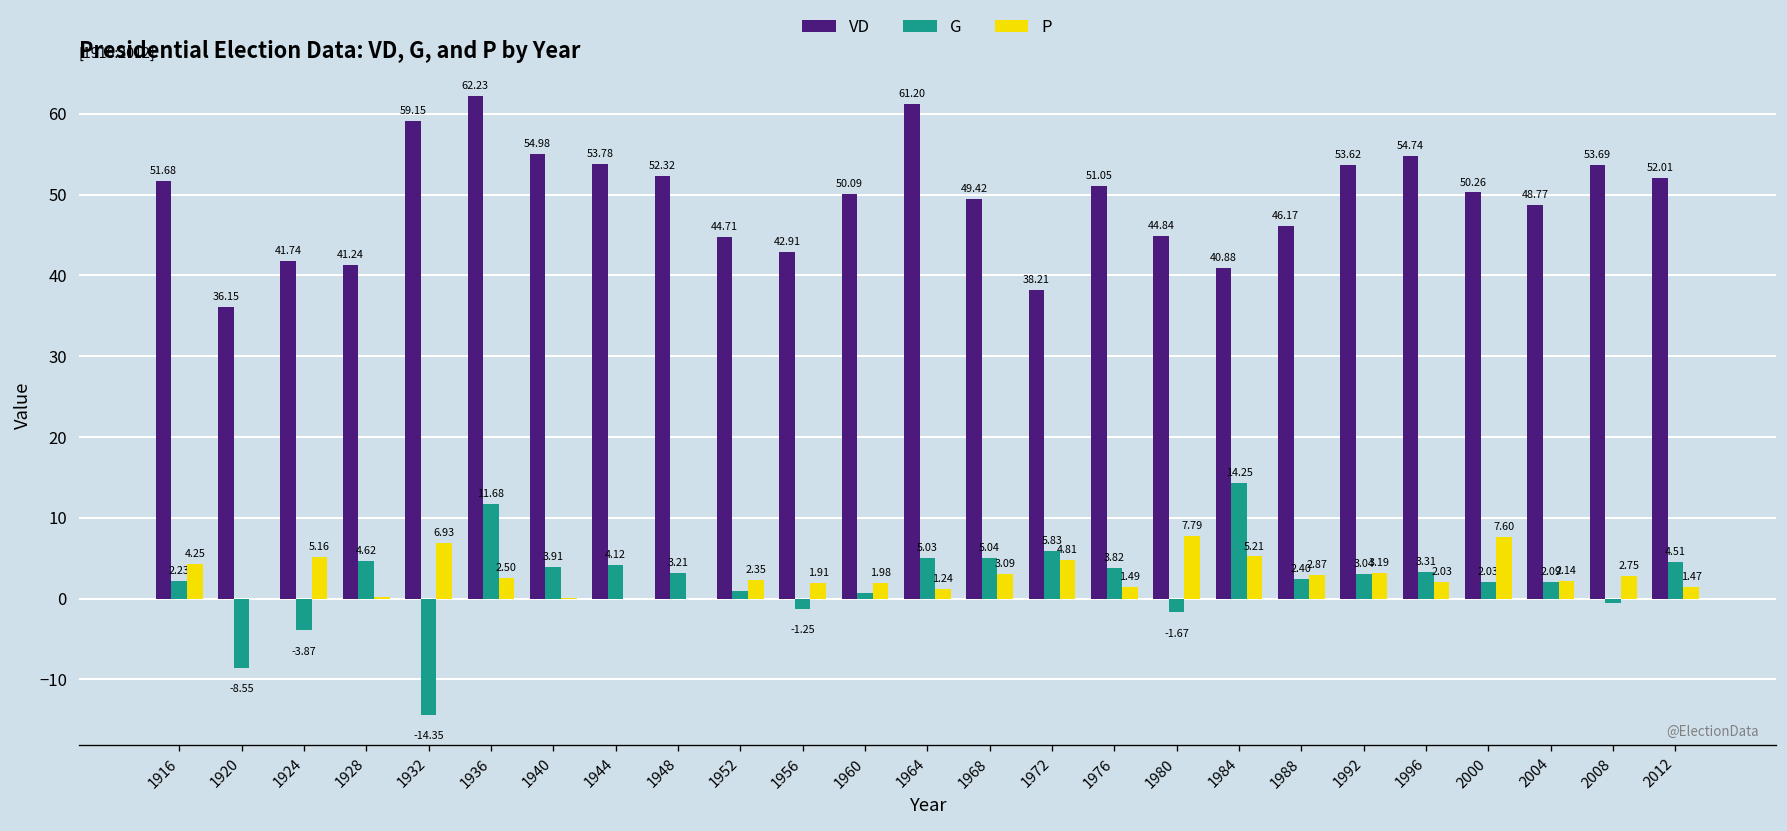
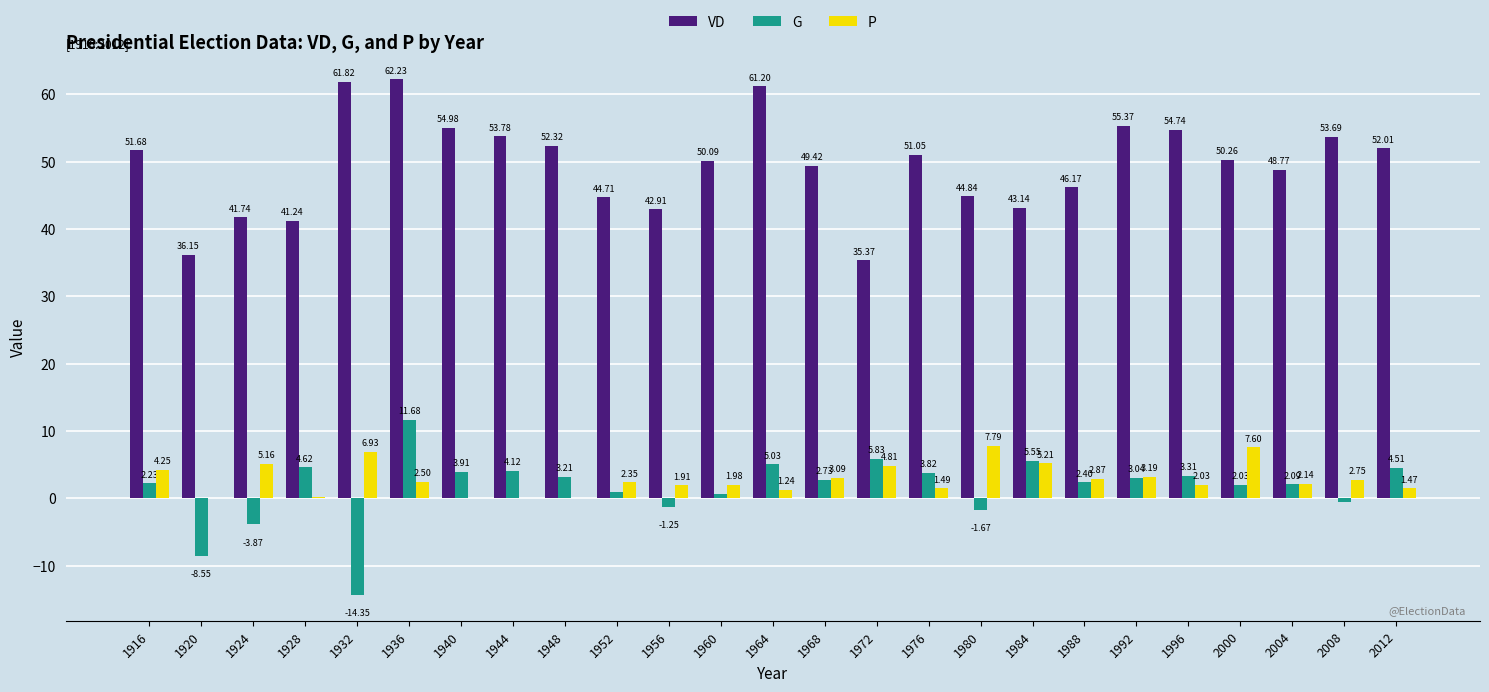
  {
    "VD": {
      "1916": 51.68,
      "1920": 36.15,
      "1924": 41.74,
      "1928": 41.24,
-     "1932": 59.15,
+     "1932": 61.82,
      "1936": 62.23,
      "1940": 54.98,
      "1944": 53.78,
      "1948": 52.32,
      "1952": 44.71,
      "1956": 42.91,
      "1960": 50.09,
      "1964": 61.20,
      "1968": 49.42,
-     "1972": 38.21,
+     "1972": 35.37,
      "1976": 51.05,
      "1980": 44.84,
-     "1984": 40.88,
+     "1984": 43.14,
      "1988": 46.17,
-     "1992": 53.62,
+     "1992": 55.37,
      "1996": 54.74,
      "2000": 50.26,
      "2004": 48.77,
      "2008": 53.69,
      "2012": 52.01
    },
    "G": {
      "1916": 2.23,
      "1920": -8.55,
      "1924": -3.87,
      "1928": 4.62,
      "1932": -14.35,
      "1936": 11.68,
      "1940": 3.91,
      "1944": 4.12,
      "1948": 3.21,
      "1956": -1.25,
      "1964": 5.03,
-     "1968": 5.04,
+     "1968": 2.73,
      "1972": 5.83,
      "1976": 3.82,
      "1980": -1.67,
-     "1984": 14.25,
+     "1984": 5.55,
      "1996": 3.31,
      "2000": 2.03,
      "2012": 4.51
    },
    "P": {
      "1916": 4.25,
      "1924": 5.16,
      "1932": 6.93,
      "1936": 2.50,
      "1952": 2.35,
      "1956": 1.91,
      "1960": 1.98,
      "1964": 1.24,
      "1968": 3.09,
      "1972": 4.81,
      "1976": 1.49,
      "1980": 7.79,
      "1984": 5.21,
      "1996": 2.03,
      "2000": 7.60,
      "2008": 2.75,
      "2012": 1.47
    }
  }
